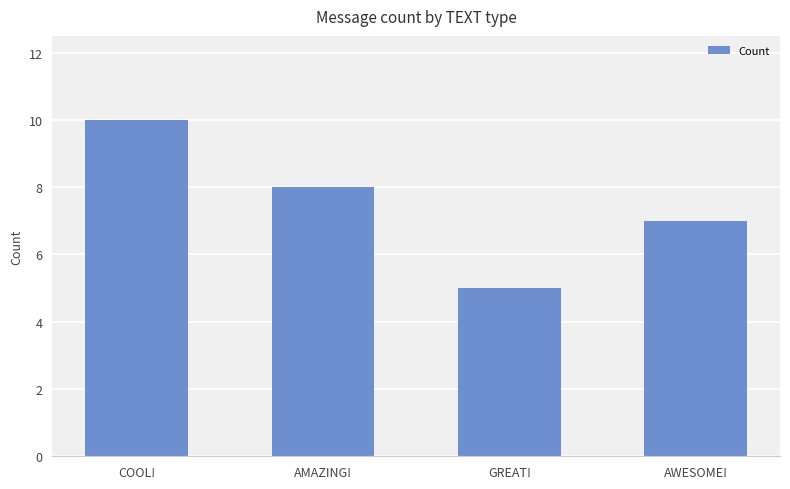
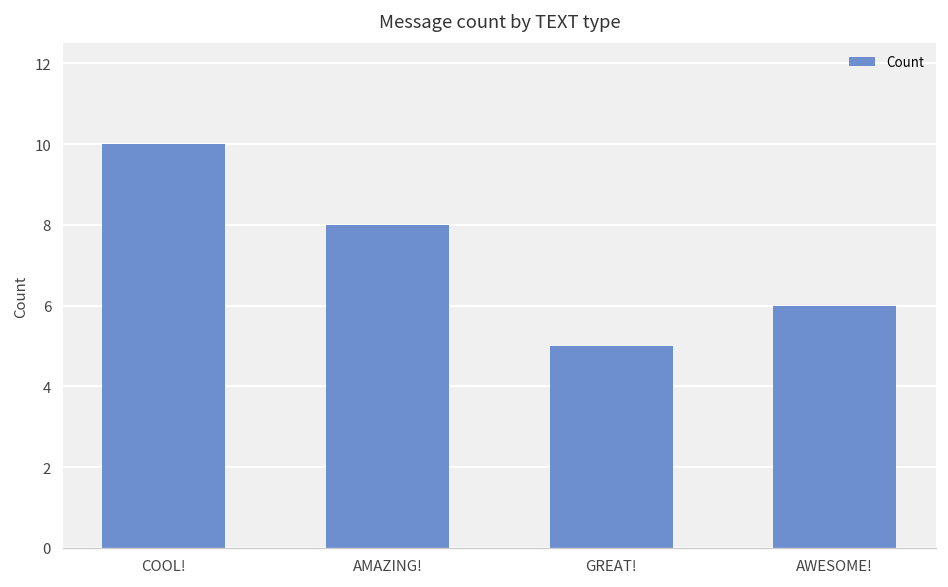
  {
    "COOL!": 10,
    "AMAZING!": 8,
    "GREAT!": 5,
-   "AWESOME!": 7
+   "AWESOME!": 6
  }
